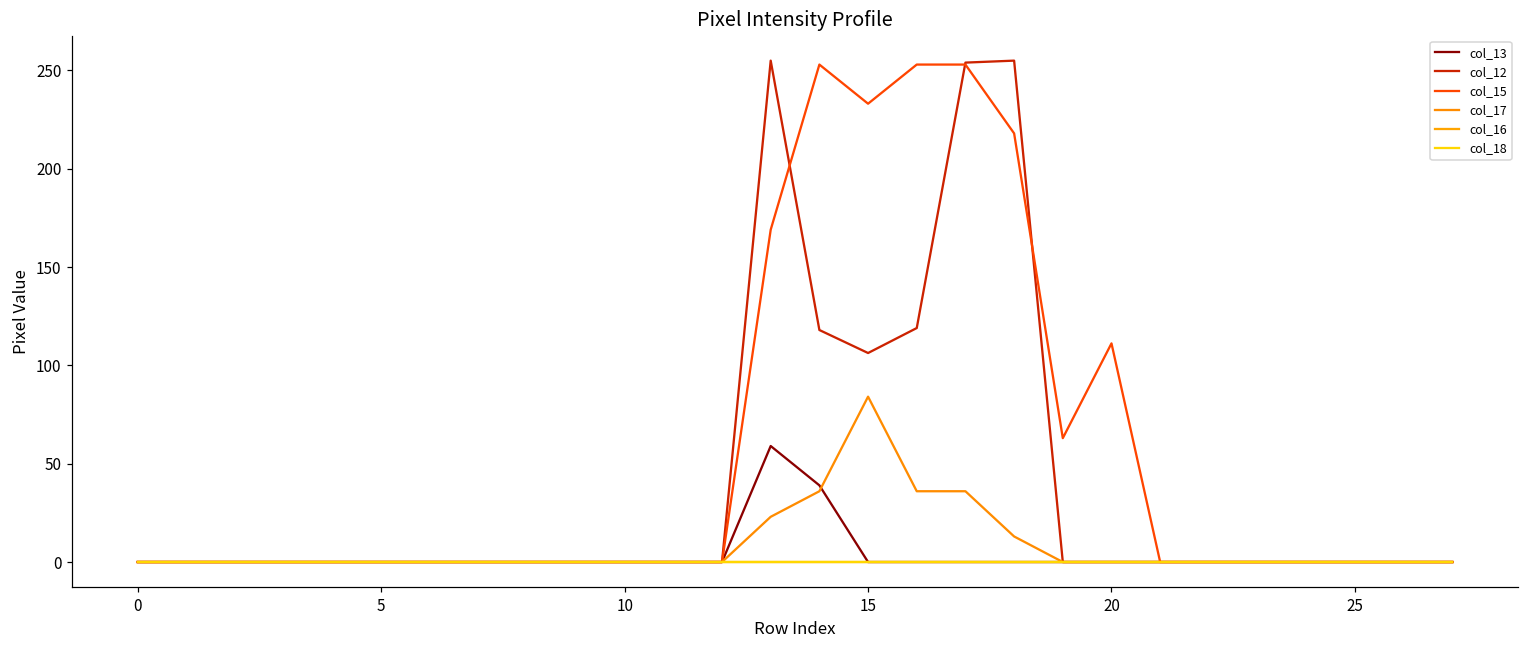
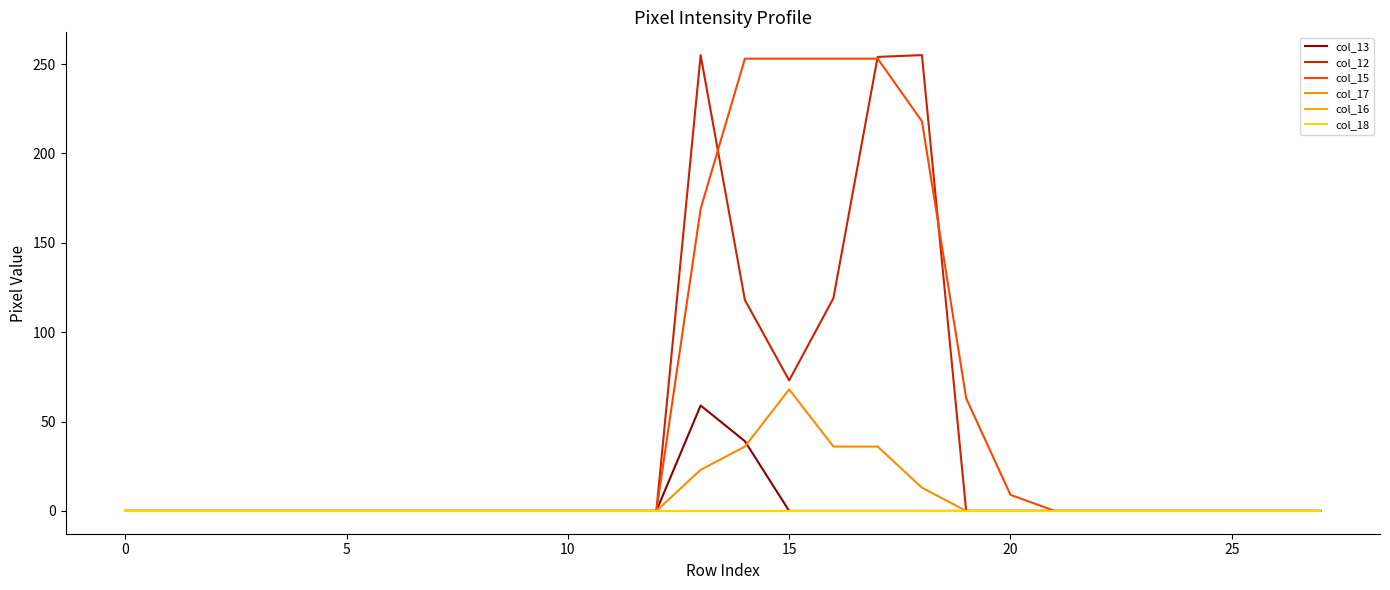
  {
    "col_12": {
-     "15": 106
+     "15": 73
    },
    "col_15": {
-     "15": 233,
-     "20": 111
+     "15": 253,
+     "20": 9
    },
    "col_17": {
-     "15": 84
+     "15": 68
    }
  }
